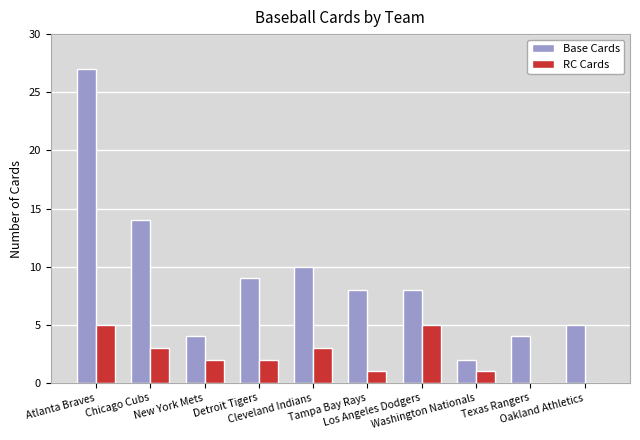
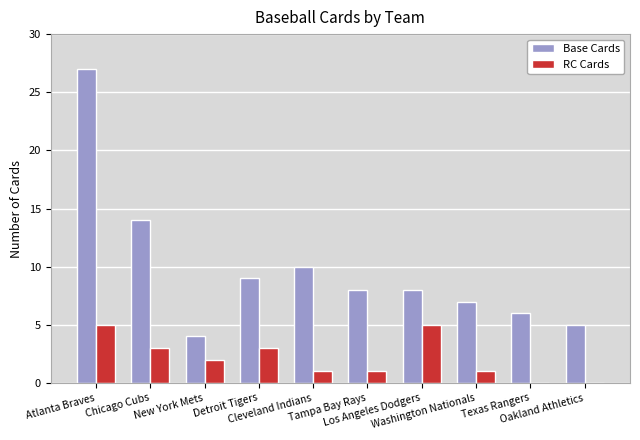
  {
    "Base Cards": {
      "Atlanta Braves": 27,
      "Chicago Cubs": 14,
      "New York Mets": 4,
      "Detroit Tigers": 9,
      "Cleveland Indians": 10,
      "Tampa Bay Rays": 8,
      "Los Angeles Dodgers": 8,
-     "Washington Nationals": 2,
-     "Texas Rangers": 4,
+     "Washington Nationals": 7,
+     "Texas Rangers": 6,
      "Oakland Athletics": 5
    },
    "RC Cards": {
      "Atlanta Braves": 5,
      "Chicago Cubs": 3,
      "New York Mets": 2,
-     "Detroit Tigers": 2,
-     "Cleveland Indians": 3,
+     "Detroit Tigers": 3,
+     "Cleveland Indians": 1,
      "Tampa Bay Rays": 1,
      "Los Angeles Dodgers": 5,
      "Washington Nationals": 1,
      "Texas Rangers": 0,
      "Oakland Athletics": 0
    }
  }
